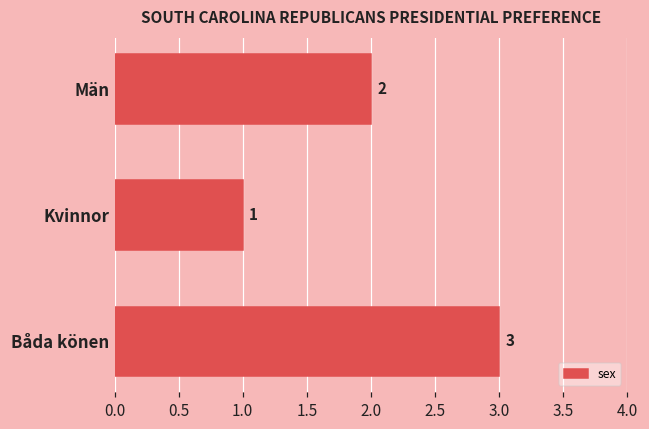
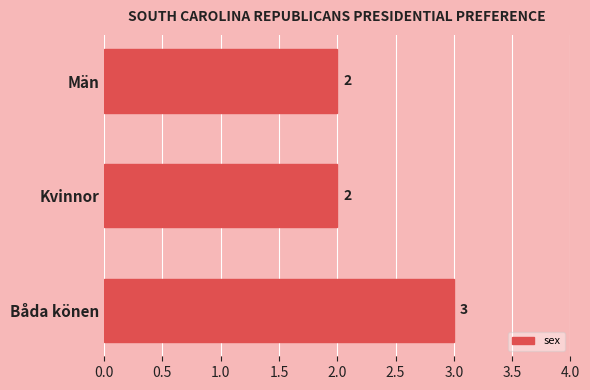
  {
    "Män": 2,
-   "Kvinnor": 1,
+   "Kvinnor": 2,
    "Båda könen": 3
  }
